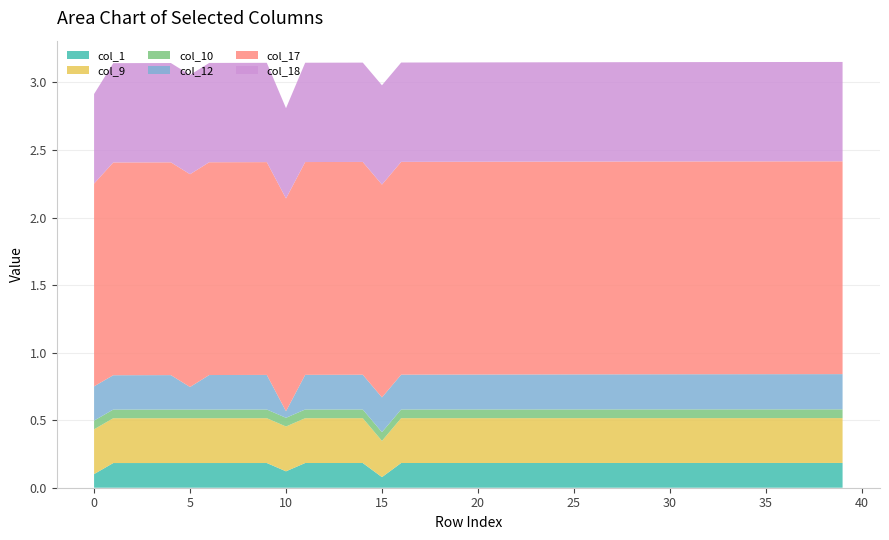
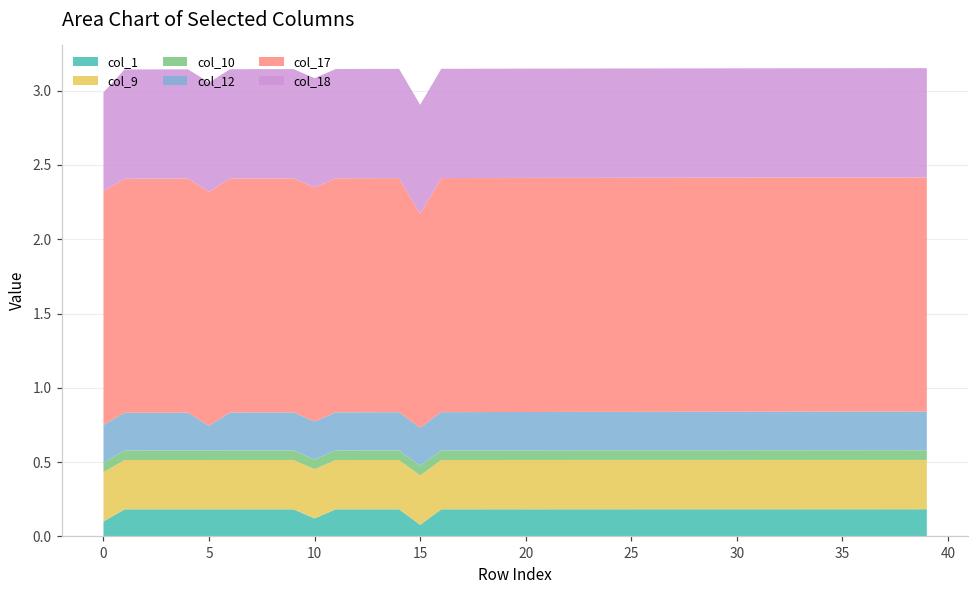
  {
    "col_1": {
      "0": 0.10,
      "5": 0.18,
      "10": 0.12,
      "15": 0.08,
      "20": 0.18,
      "25": 0.18,
      "30": 0.18,
      "35": 0.18
    },
    "col_9": {
      "0": 0.33,
      "5": 0.33,
      "10": 0.33,
-     "15": 0.27,
+     "15": 0.33,
      "20": 0.33,
      "25": 0.33,
      "30": 0.33,
      "35": 0.33
    },
    "col_10": {
      "0": 0.06,
      "5": 0.06,
      "10": 0.06,
      "15": 0.06,
      "20": 0.06,
      "25": 0.06,
      "30": 0.06,
      "35": 0.06
    },
    "col_12": {
      "0": 0.25,
      "5": 0.17,
-     "10": 0.05,
+     "10": 0.26,
      "15": 0.26,
      "20": 0.26,
      "25": 0.26,
      "30": 0.26,
      "35": 0.26
    },
    "col_17": {
-     "0": 1.50,
+     "0": 1.57,
      "5": 1.57,
      "10": 1.57,
-     "15": 1.58,
+     "15": 1.44,
      "20": 1.58,
      "25": 1.58,
      "30": 1.58,
      "35": 1.58
    },
    "col_18": {
      "0": 0.66,
      "5": 0.74,
-     "10": 0.67,
+     "10": 0.74,
      "15": 0.74,
      "20": 0.74,
      "25": 0.74,
      "30": 0.74,
      "35": 0.74
    }
  }
